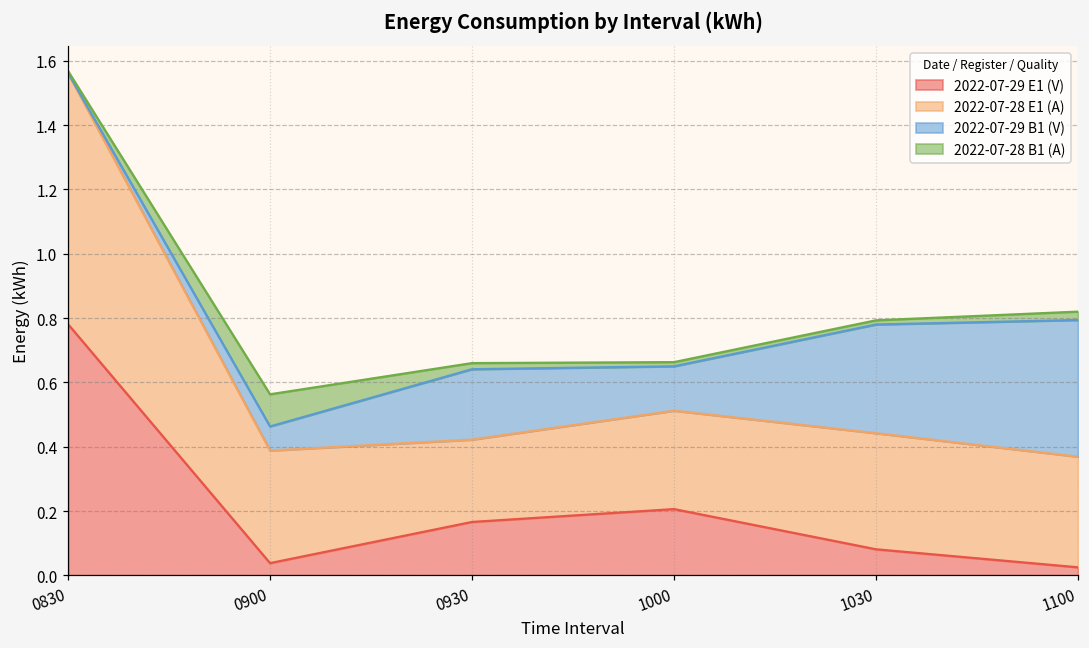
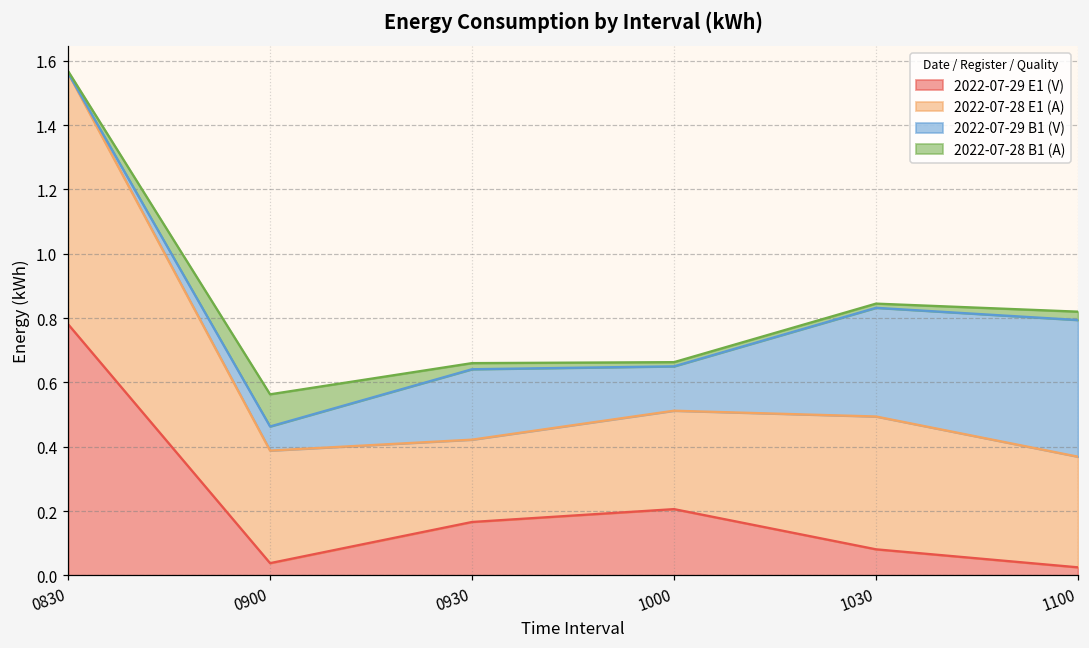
  {
    "2022-07-29 E1 (V)": {
      "0830": 0.78,
      "0900": 0.04,
      "0930": 0.17,
      "1000": 0.21,
      "1030": 0.08,
      "1100": 0.03
    },
    "2022-07-28 E1 (A)": {
      "0900": 0.35,
      "0930": 0.26,
      "1000": 0.31,
-     "1030": 0.36,
+     "1030": 0.41,
      "1100": 0.34
    },
    "2022-07-29 B1 (V)": {
      "0900": 0.08,
      "0930": 0.22,
      "1000": 0.14,
      "1030": 0.34,
      "1100": 0.43
    },
    "2022-07-28 B1 (A)": {
      "0900": 0.10,
      "0930": 0.02,
      "1000": 0.01,
      "1030": 0.01,
      "1100": 0.03
    }
  }
